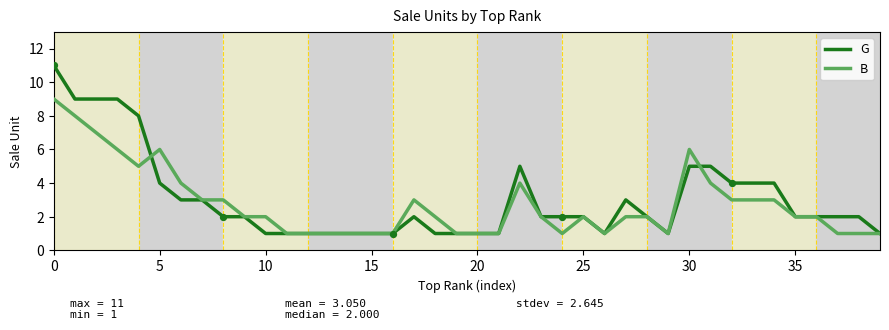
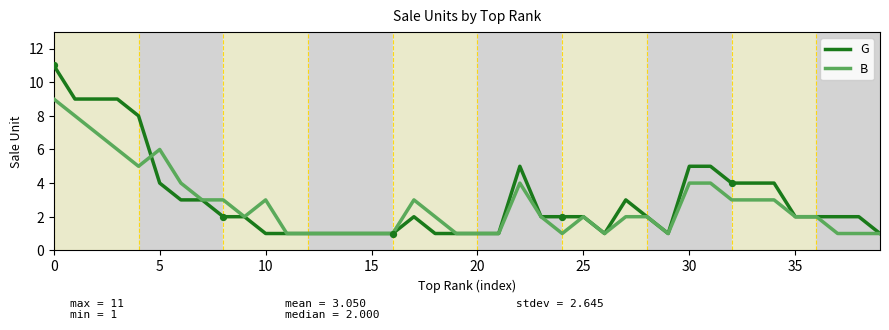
  {
    "B": {
      "0": 9,
      "5": 6,
-     "10": 2,
-     "30": 6
+     "10": 3,
+     "30": 4
    }
  }
